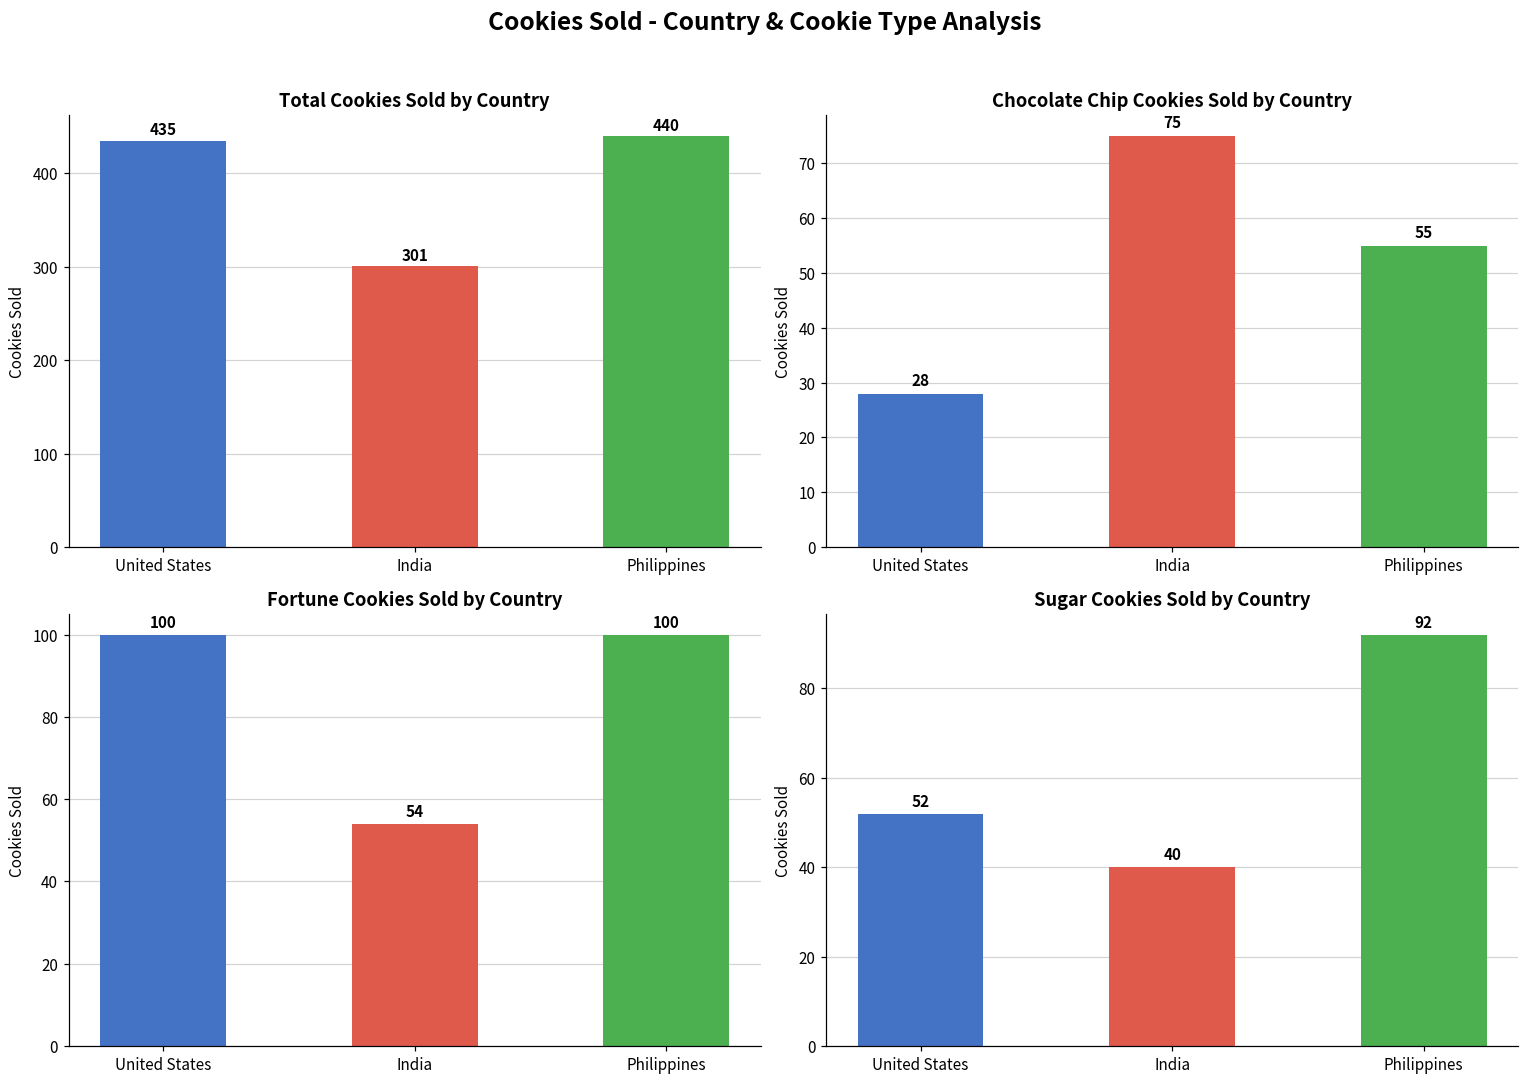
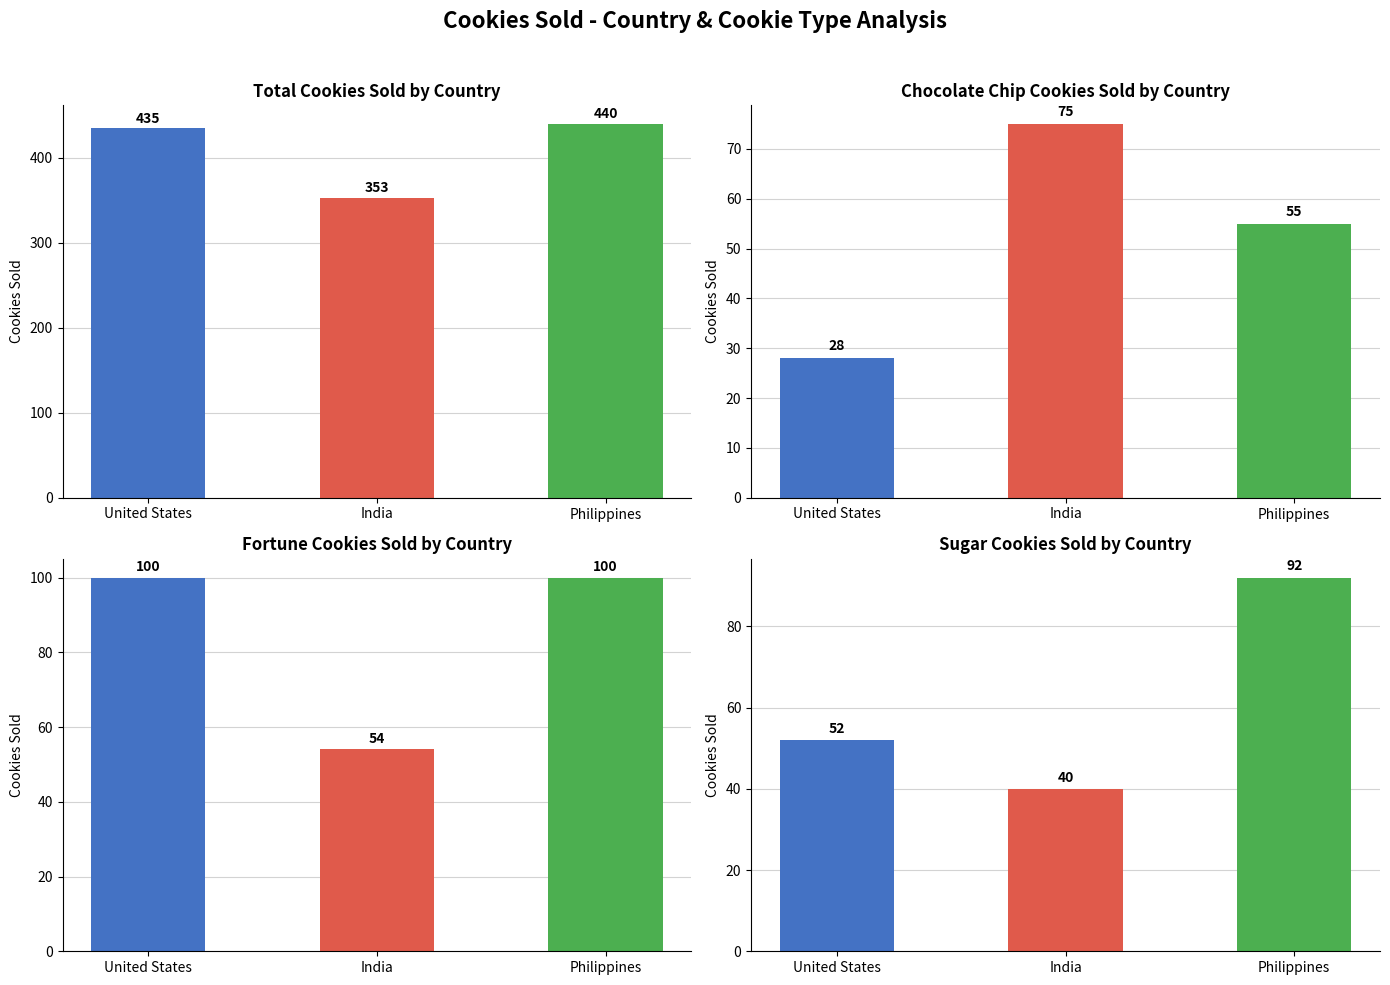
  {
    "Total Cookies Sold by Country": {
      "United States": 435,
-     "India": 301,
+     "India": 353,
      "Philippines": 440
    },
    "Chocolate Chip Cookies Sold by Country": {
      "United States": 28,
      "India": 75,
      "Philippines": 55
    },
    "Fortune Cookies Sold by Country": {
      "United States": 100,
      "India": 54,
      "Philippines": 100
    },
    "Sugar Cookies Sold by Country": {
      "United States": 52,
      "India": 40,
      "Philippines": 92
    }
  }
